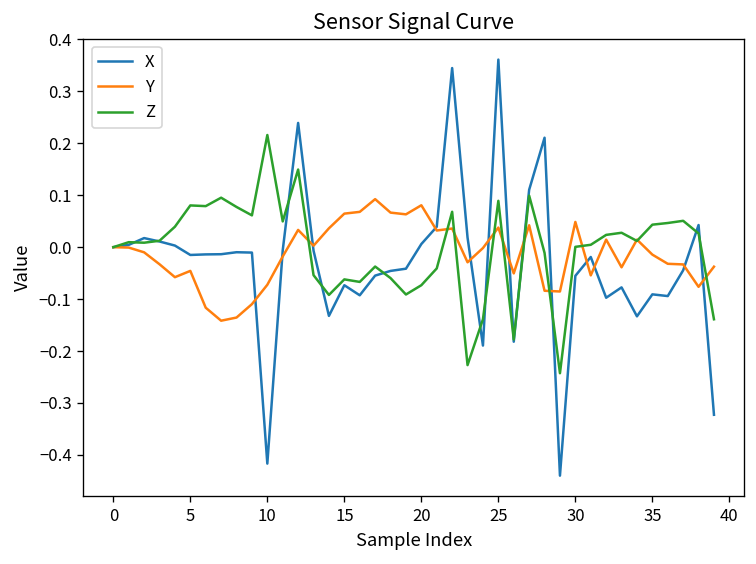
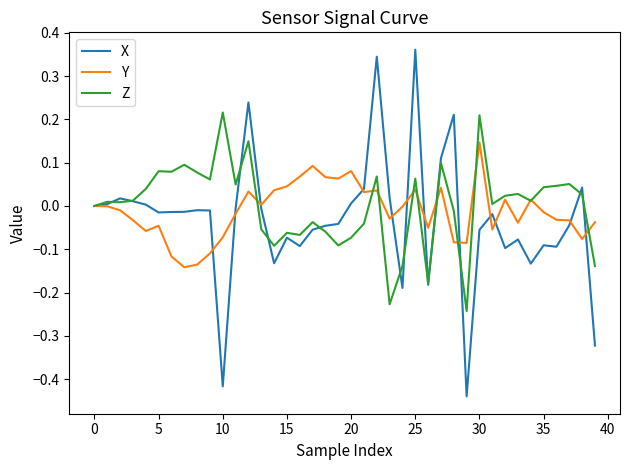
  {
    "X": {
      "5": -0.01,
      "10": -0.42,
      "15": -0.07,
      "20": 0.01,
      "25": 0.36,
      "30": -0.06,
      "35": -0.09
    },
    "Y": {
      "5": -0.05,
      "10": -0.07,
-     "15": 0.06,
+     "15": 0.05,
      "20": 0.08,
      "25": 0.04,
-     "30": 0.05,
+     "30": 0.15,
      "35": -0.01
    },
    "Z": {
      "5": 0.08,
      "10": 0.22,
      "15": -0.06,
      "20": -0.07,
-     "25": 0.09,
-     "30": 0.00,
+     "25": 0.06,
+     "30": 0.21,
      "35": 0.04
    }
  }
